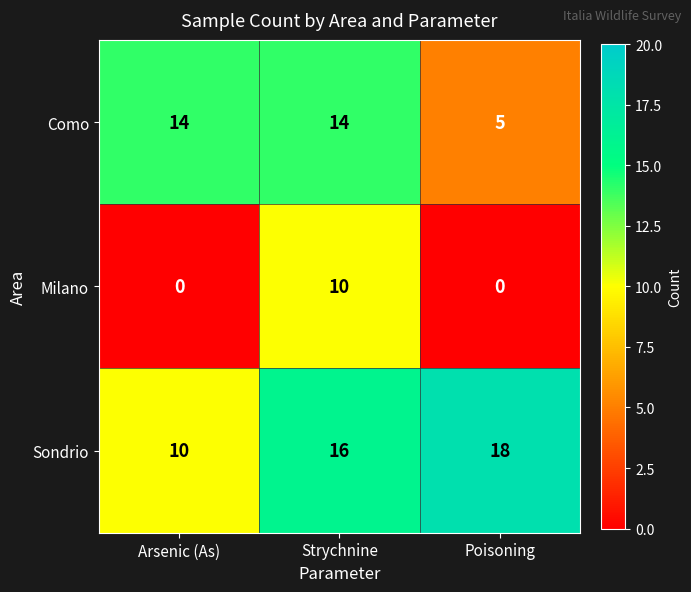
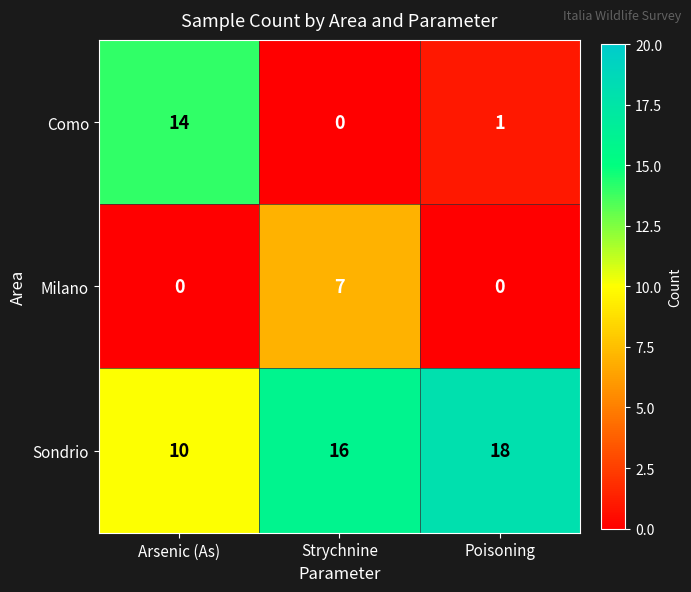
  {
    "Como": {
      "Arsenic (As)": 14,
-     "Strychnine": 14,
-     "Poisoning": 5
+     "Strychnine": 0,
+     "Poisoning": 1
    },
    "Milano": {
      "Arsenic (As)": 0,
-     "Strychnine": 10,
+     "Strychnine": 7,
      "Poisoning": 0
    },
    "Sondrio": {
      "Arsenic (As)": 10,
      "Strychnine": 16,
      "Poisoning": 18
    }
  }
